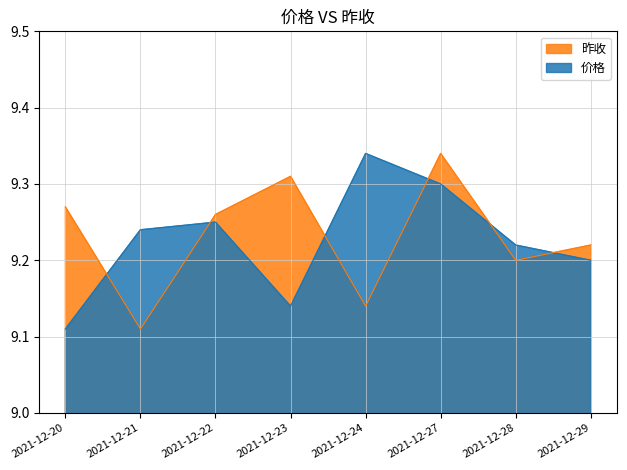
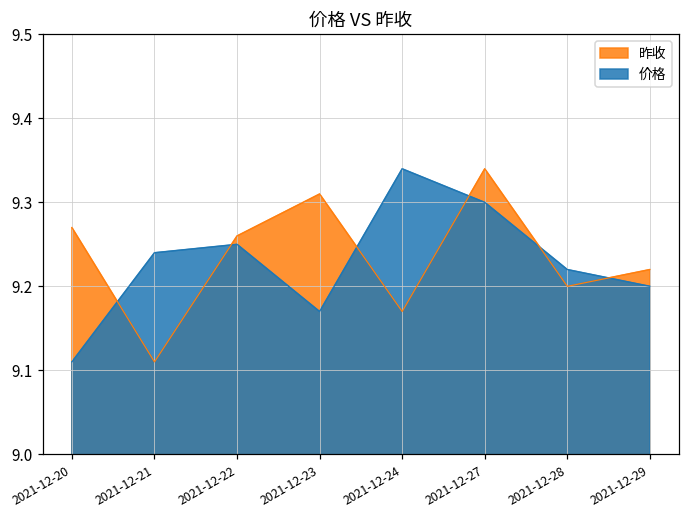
  {
    "昨收": {
      "2021-12-20": 9.27,
      "2021-12-21": 9.11,
      "2021-12-22": 9.26,
      "2021-12-23": 9.31,
-     "2021-12-24": 9.14,
+     "2021-12-24": 9.17,
      "2021-12-27": 9.34,
      "2021-12-28": 9.20,
      "2021-12-29": 9.22
    },
    "价格": {
      "2021-12-20": 9.11,
      "2021-12-21": 9.24,
      "2021-12-22": 9.25,
-     "2021-12-23": 9.14,
+     "2021-12-23": 9.17,
      "2021-12-24": 9.34,
      "2021-12-27": 9.30,
      "2021-12-28": 9.22,
      "2021-12-29": 9.20
    }
  }
